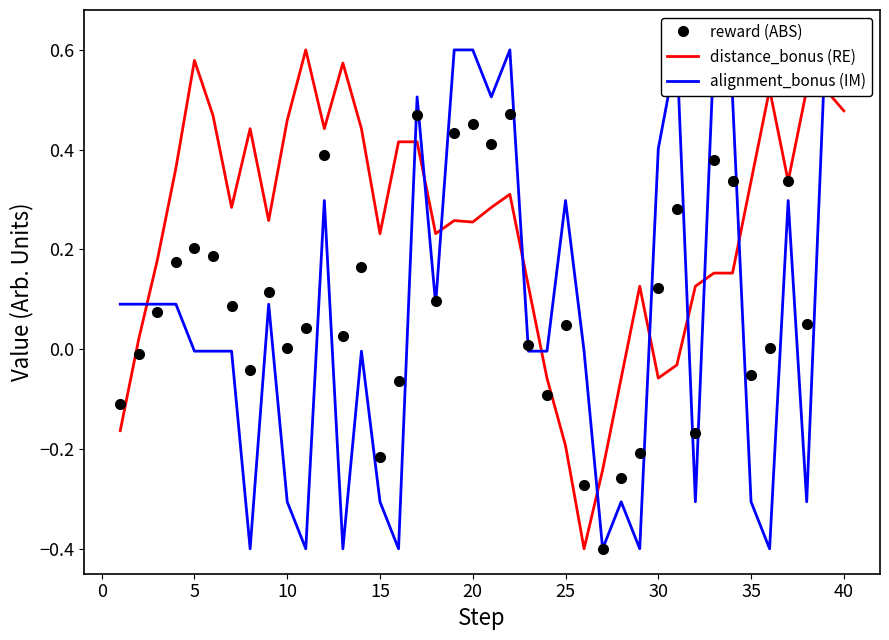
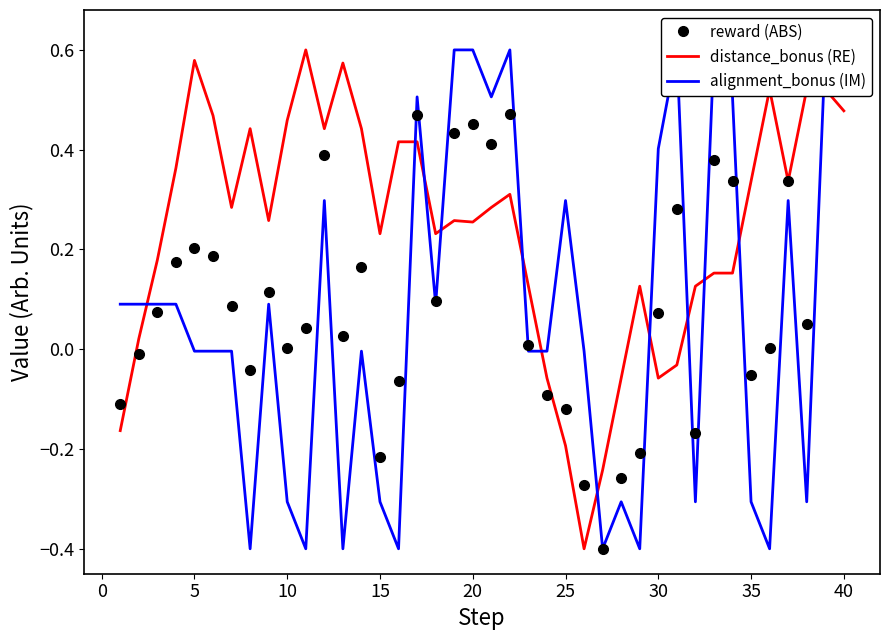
  {
    "reward (ABS)": {
      "5": 0.20,
      "10": 0.00,
      "15": -0.22,
      "20": 0.45,
-     "25": 0.05,
-     "30": 0.12,
+     "25": -0.12,
+     "30": 0.07,
      "35": -0.05
    },
    "distance_bonus (RE)": {
      "5": 0.58,
      "10": 0.46,
      "15": 0.23,
      "20": 0.25,
      "25": -0.19,
      "30": -0.06,
      "35": 0.34,
      "40": 0.48
    },
    "alignment_bonus (IM)": {
      "5": 0.00,
      "10": -0.31,
      "15": -0.31,
      "20": 0.60,
      "25": 0.30,
      "30": 0.40,
      "35": -0.31
    }
  }
